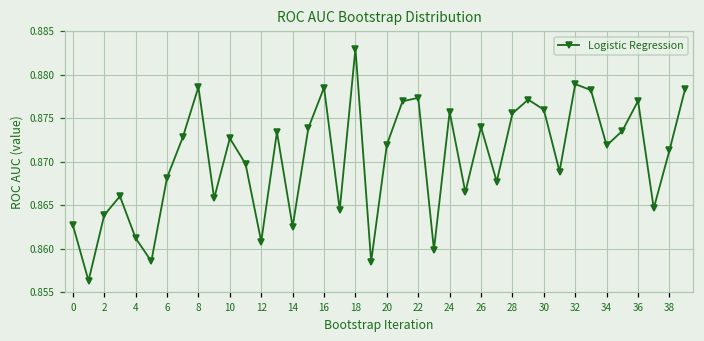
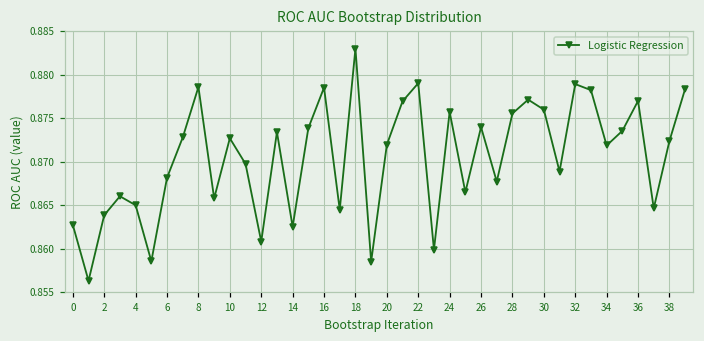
  {
    "0": 0.863,
    "2": 0.864,
-   "4": 0.861,
+   "4": 0.865,
    "6": 0.868,
    "8": 0.879,
    "10": 0.873,
    "12": 0.861,
    "14": 0.863,
    "16": 0.879,
    "18": 0.883,
    "20": 0.872,
-   "22": 0.877,
+   "22": 0.879,
    "24": 0.876,
    "26": 0.874,
    "28": 0.876,
    "30": 0.876,
    "32": 0.879,
    "34": 0.872,
    "36": 0.877,
-   "38": 0.871
+   "38": 0.872
  }
